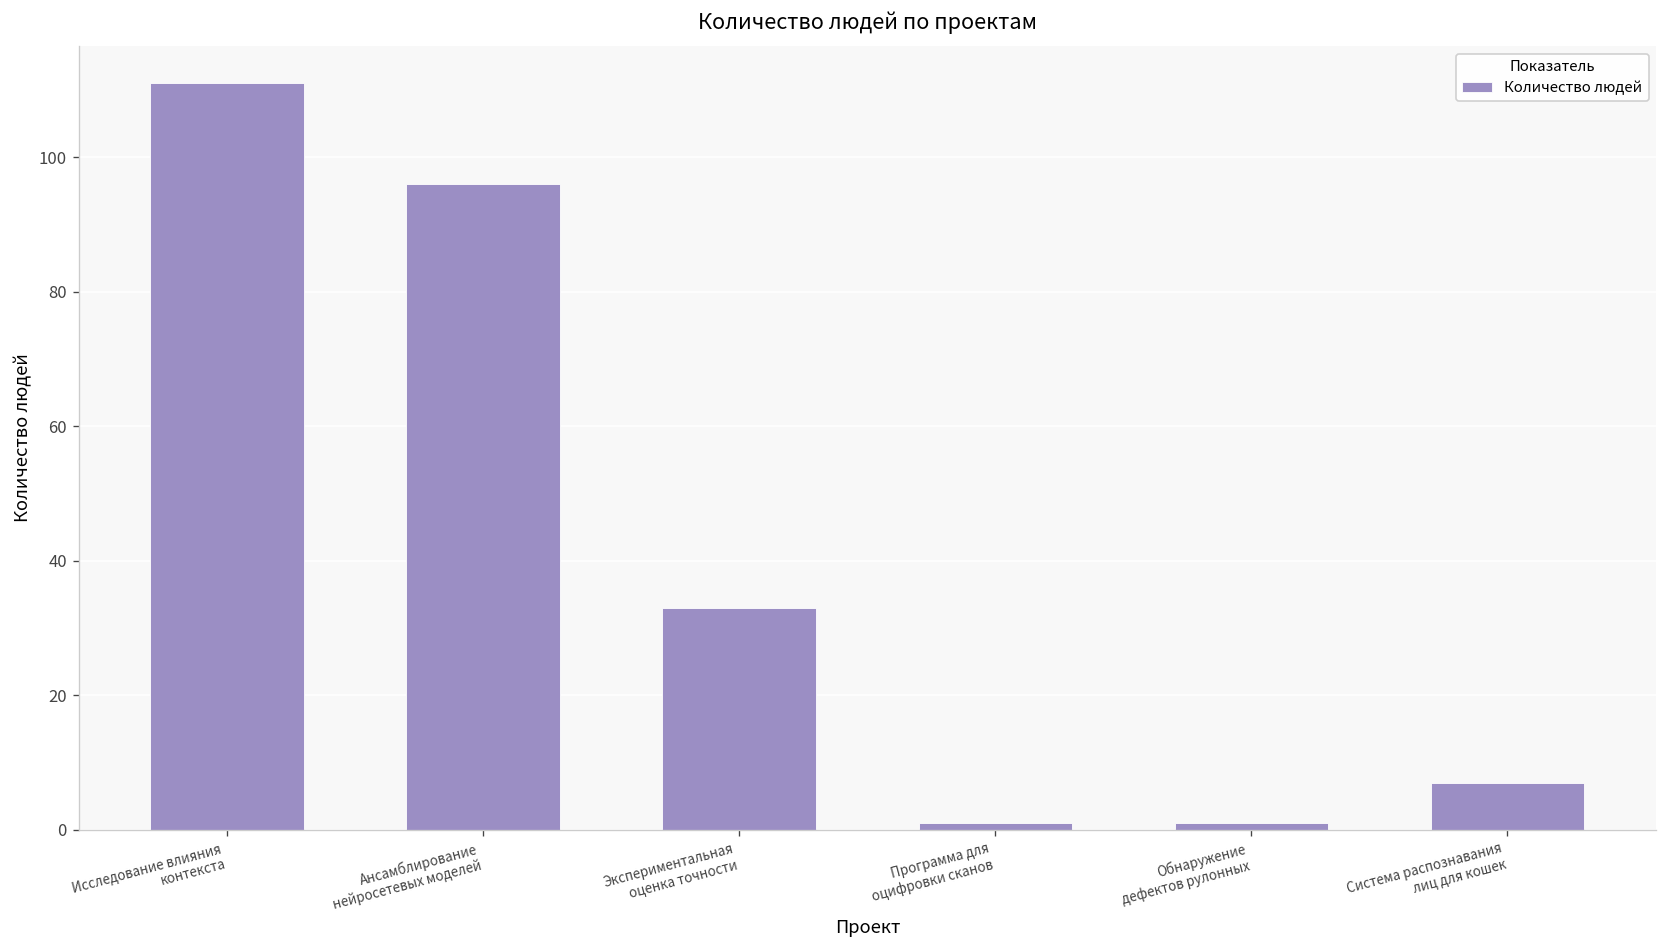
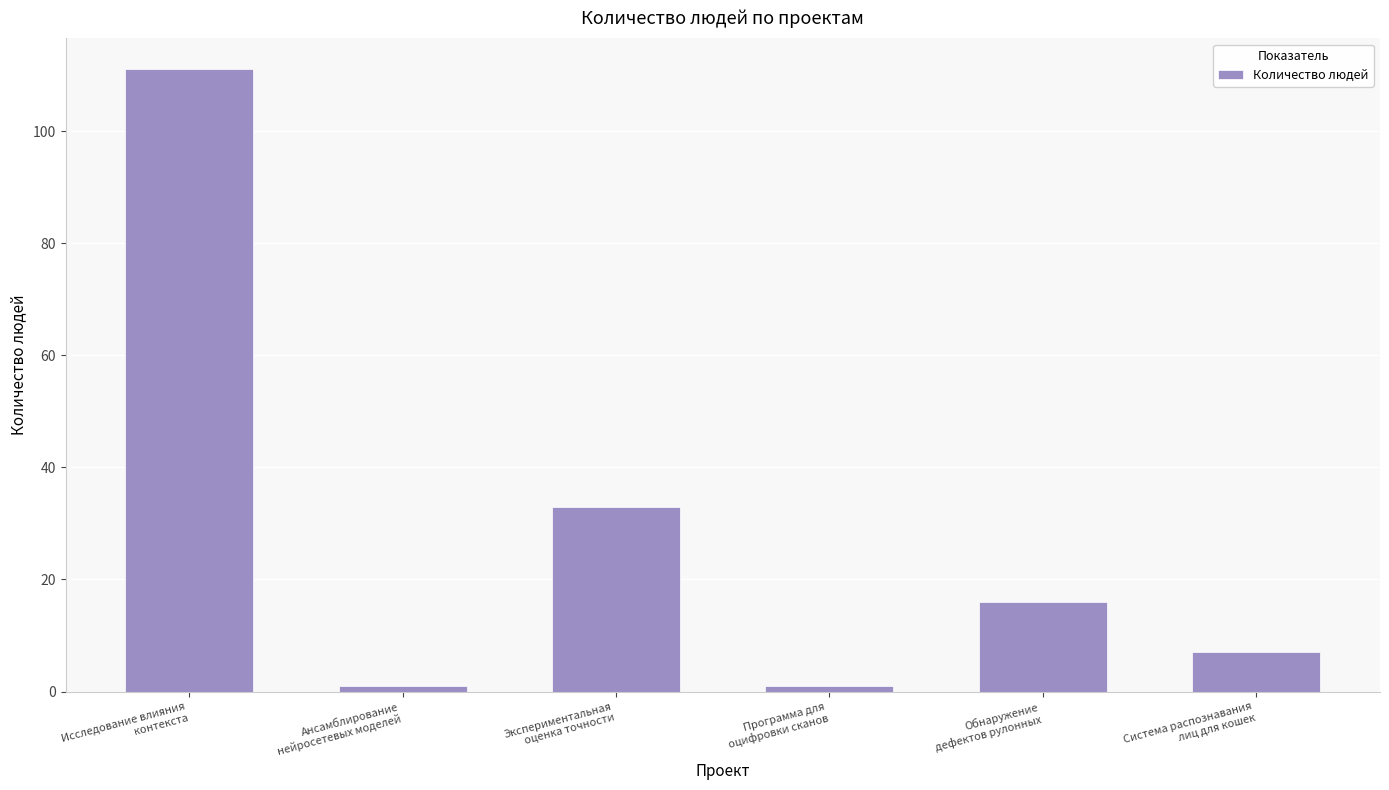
  {
    "Исследование влияния контекста": 111,
-   "Ансамблирование нейросетевых моделей": 96,
+   "Ансамблирование нейросетевых моделей": 1,
    "Экспериментальная оценка точности": 33,
    "Программа для оцифровки сканов": 1,
-   "Обнаружение дефектов рулонных": 1,
+   "Обнаружение дефектов рулонных": 16,
    "Система распознавания лиц для кошек": 7
  }
